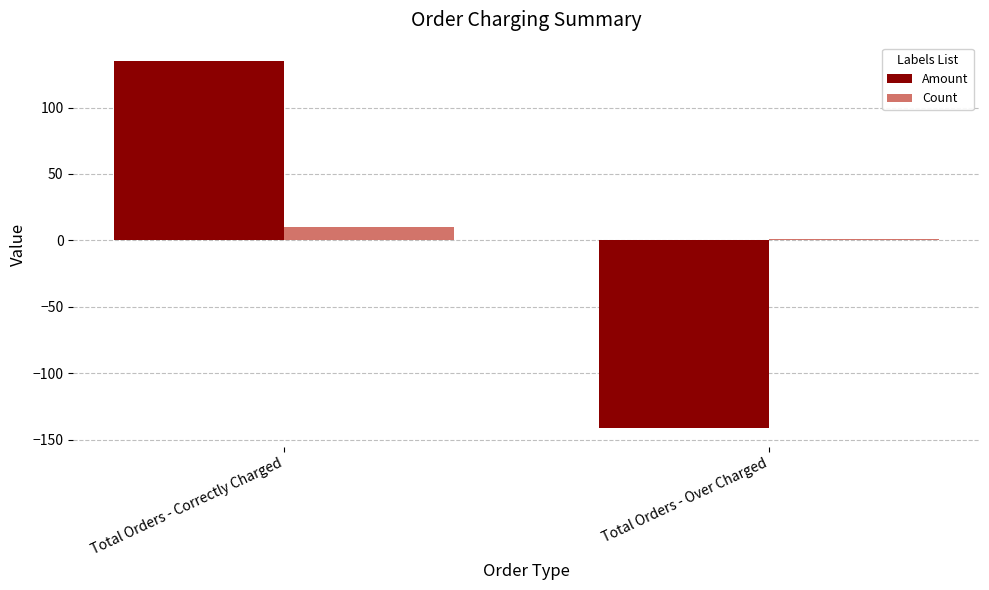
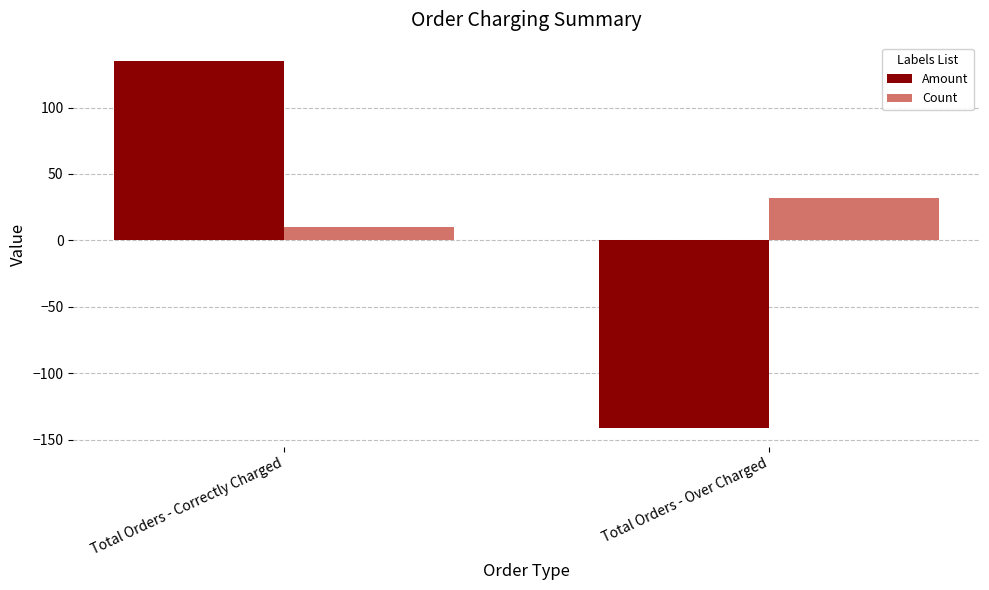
  {
    "Amount": {
      "Total Orders - Correctly Charged": 135,
      "Total Orders - Over Charged": -142
    },
    "Count": {
      "Total Orders - Correctly Charged": 10,
-     "Total Orders - Over Charged": 1
+     "Total Orders - Over Charged": 32
    }
  }
